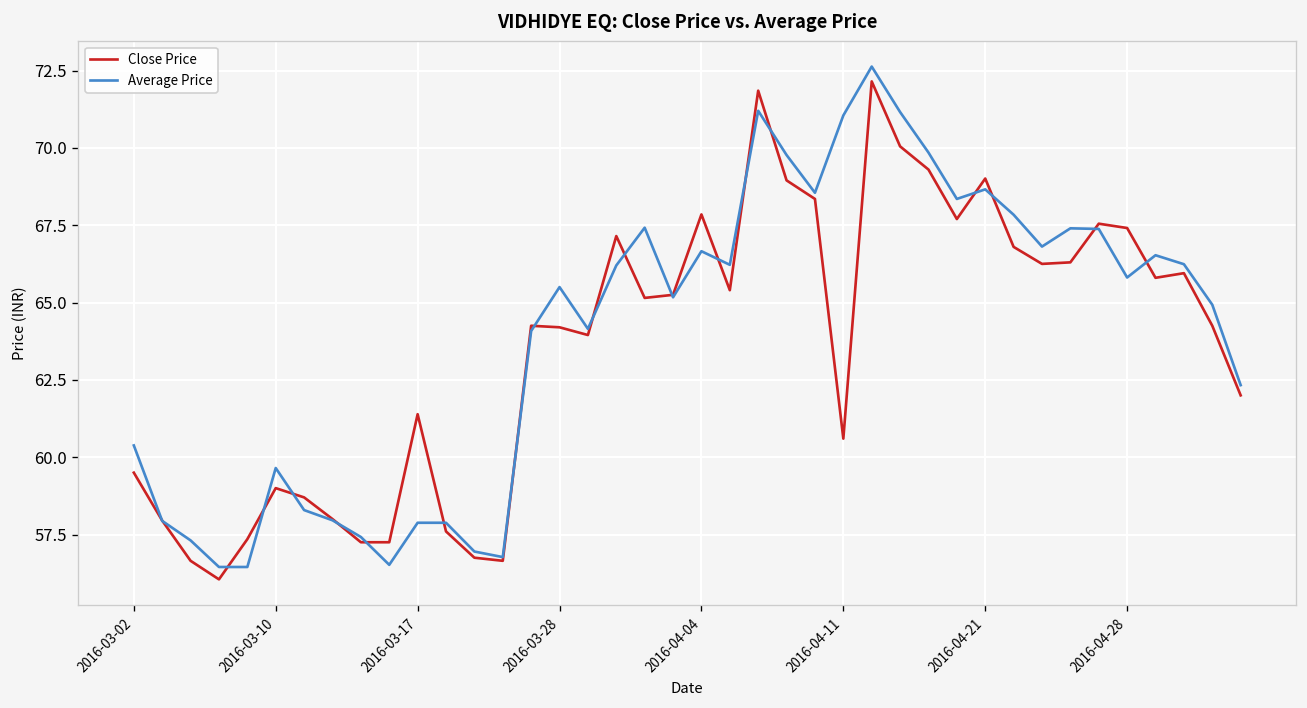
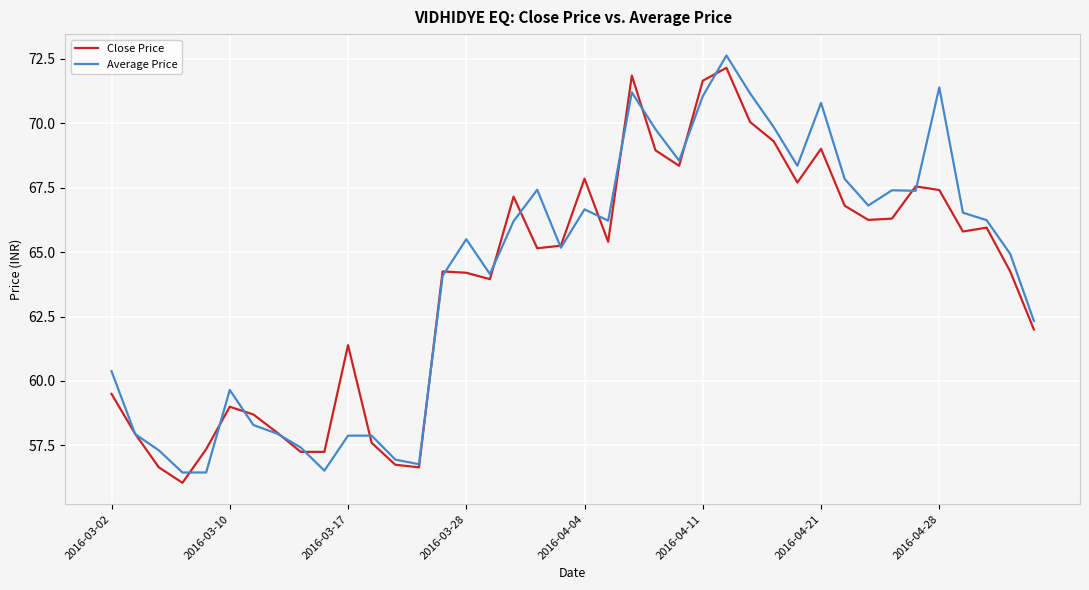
  {
    "Close Price": {
      "2016-03-02": 59.5,
      "2016-03-10": 59.0,
      "2016-03-17": 61.4,
      "2016-03-28": 64.2,
      "2016-04-04": 67.9,
-     "2016-04-11": 60.6,
+     "2016-04-11": 71.7,
      "2016-04-21": 69.0,
      "2016-04-28": 67.4
    },
    "Average Price": {
      "2016-03-02": 60.4,
      "2016-03-10": 59.7,
      "2016-03-17": 57.9,
      "2016-03-28": 65.5,
      "2016-04-04": 66.7,
      "2016-04-11": 71.1,
-     "2016-04-21": 68.7,
-     "2016-04-28": 65.8
+     "2016-04-21": 70.8,
+     "2016-04-28": 71.4
    }
  }
